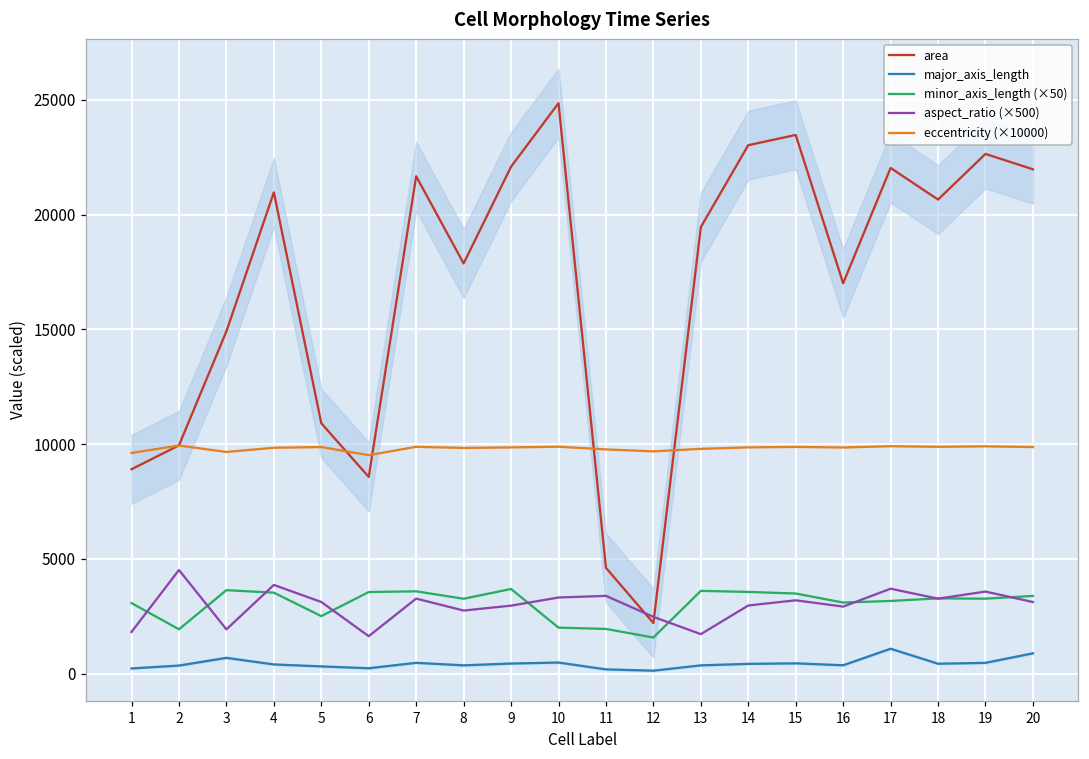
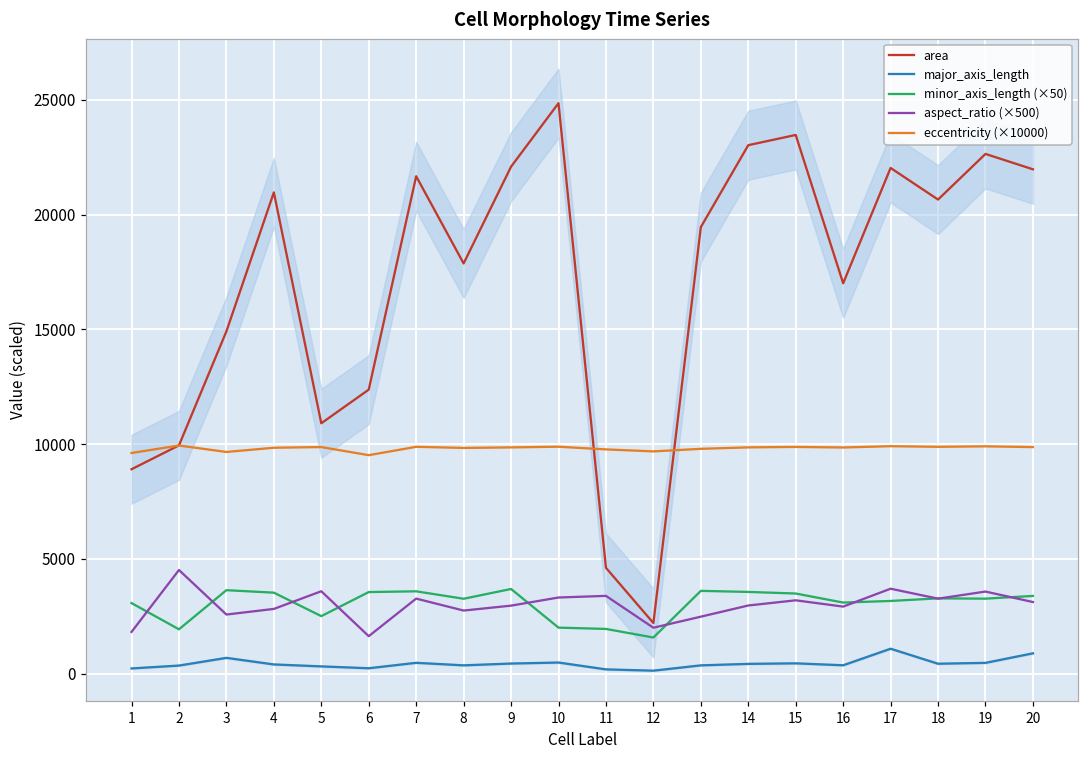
  {
    "area": {
      "1": 8900,
      "3": 14900,
      "4": 21000,
      "5": 10900,
-     "6": 8600,
+     "6": 12400,
      "7": 21700,
      "8": 17900,
      "9": 22100,
      "10": 24900,
      "11": 4600,
      "12": 2200,
      "13": 19500,
      "14": 23000,
      "15": 23500,
      "16": 17000,
      "17": 22000,
      "18": 20700,
      "19": 22600,
      "20": 22000
    },
    "minor_axis_length (×50)": {
      "1": 3100,
      "2": 1900,
      "3": 3600,
      "4": 3500,
      "5": 2500,
      "6": 3600,
      "7": 3600,
      "8": 3300,
      "9": 3700,
      "10": 2000,
      "11": 1900,
      "12": 1600,
      "13": 3600,
      "14": 3600,
      "15": 3500,
      "16": 3100,
      "17": 3200,
      "19": 3300,
      "20": 3400
    },
    "aspect_ratio (×500)": {
      "1": 1800,
      "2": 4500,
-     "3": 1900,
-     "4": 3900,
-     "5": 3100,
+     "3": 2600,
+     "4": 2800,
+     "5": 3600,
      "6": 1600,
      "7": 3300,
      "8": 2700,
      "9": 3000,
      "10": 3300,
      "11": 3400,
-     "12": 2500,
-     "13": 1700,
+     "12": 2000,
+     "13": 2500,
      "14": 3000,
      "15": 3200,
      "16": 2900,
      "17": 3700,
      "19": 3600,
      "20": 3100
    },
    "eccentricity (×10000)": {
      "1": 9600,
      "3": 9700,
      "4": 9800,
      "5": 9900,
      "6": 9500,
      "7": 9900,
      "8": 9800,
      "9": 9900,
      "10": 9900,
      "11": 9800,
      "12": 9700,
      "13": 9800,
      "14": 9900,
      "15": 9900,
      "16": 9900,
      "17": 9900,
      "18": 9900,
      "19": 9900,
      "20": 9900
    }
  }
